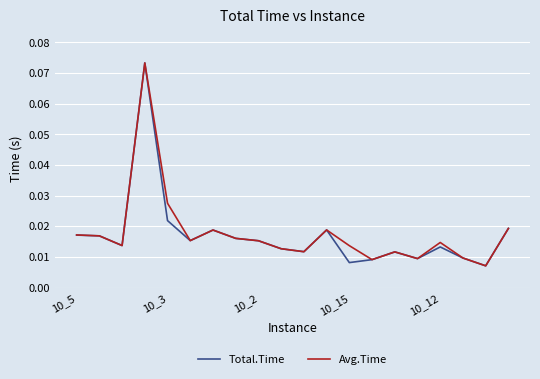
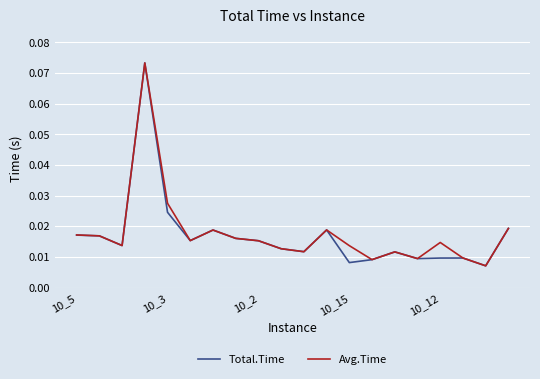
  {
    "Total.Time": {
-     "10_3": 0.022,
+     "10_3": 0.025,
      "10_15": 0.008,
-     "10_12": 0.013
+     "10_12": 0.010
    },
    "Avg.Time": {
      "10_3": 0.028,
      "10_15": 0.014,
      "10_12": 0.015
    }
  }
